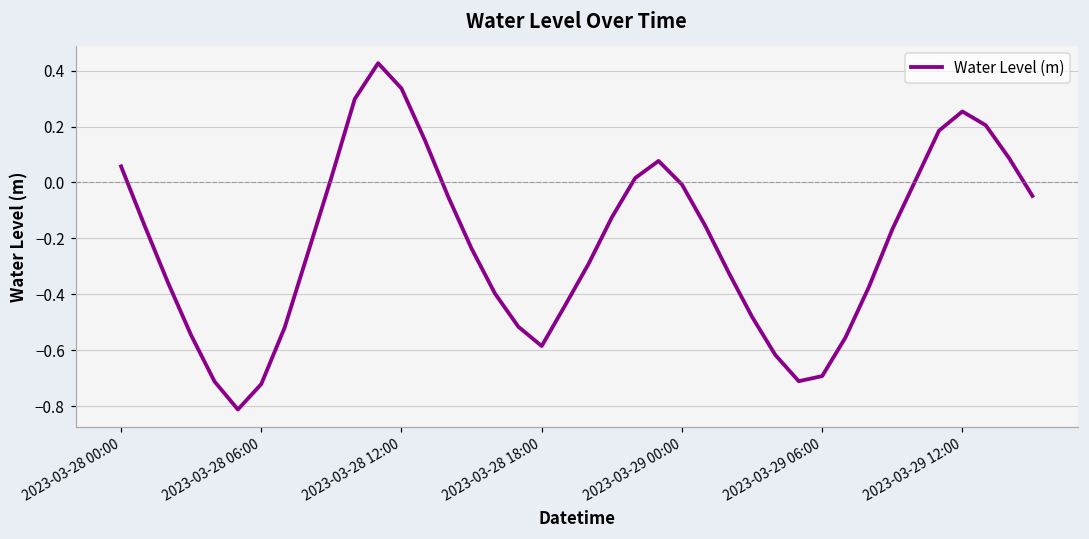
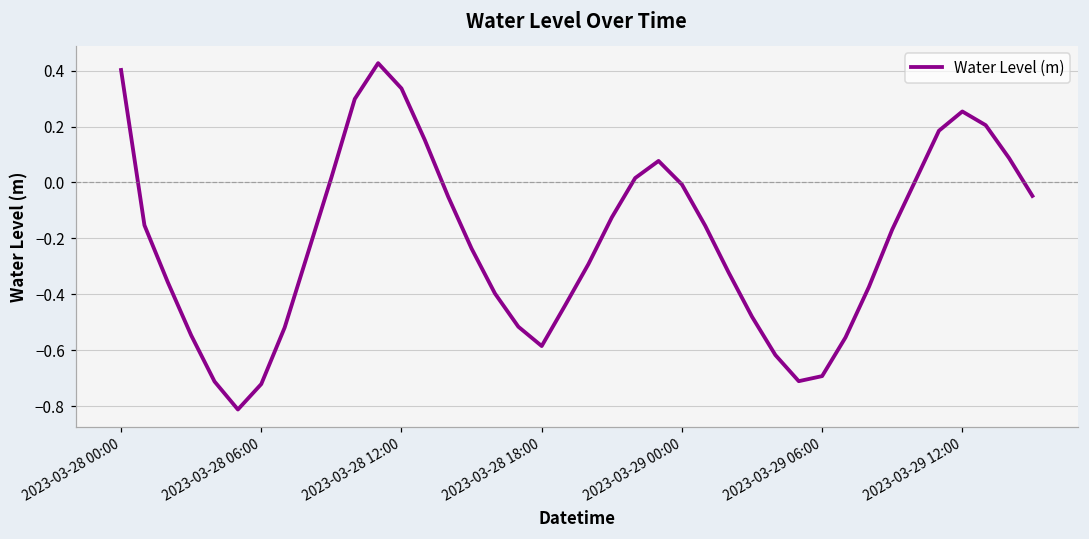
  {
-   "2023-03-28 00:00": 0.06,
+   "2023-03-28 00:00": 0.40,
    "2023-03-28 06:00": -0.72,
    "2023-03-28 12:00": 0.34,
    "2023-03-28 18:00": -0.59,
    "2023-03-29 00:00": -0.01,
    "2023-03-29 06:00": -0.69,
    "2023-03-29 12:00": 0.25
  }
